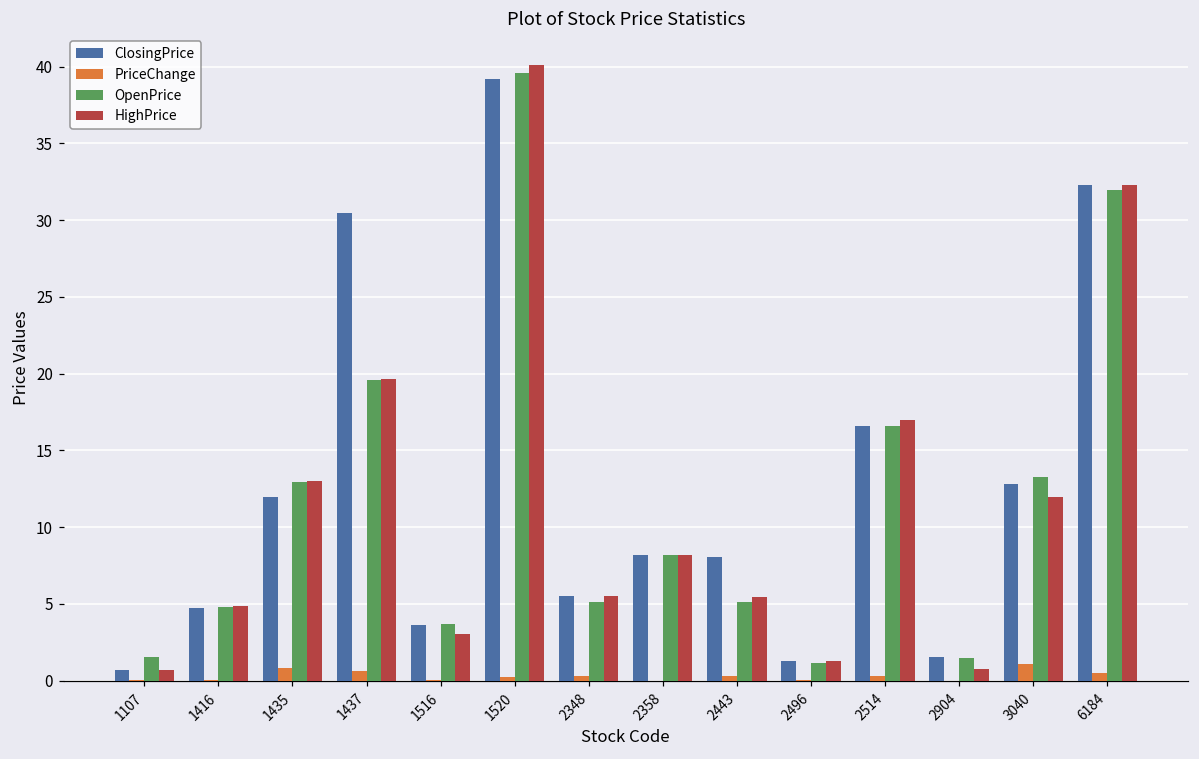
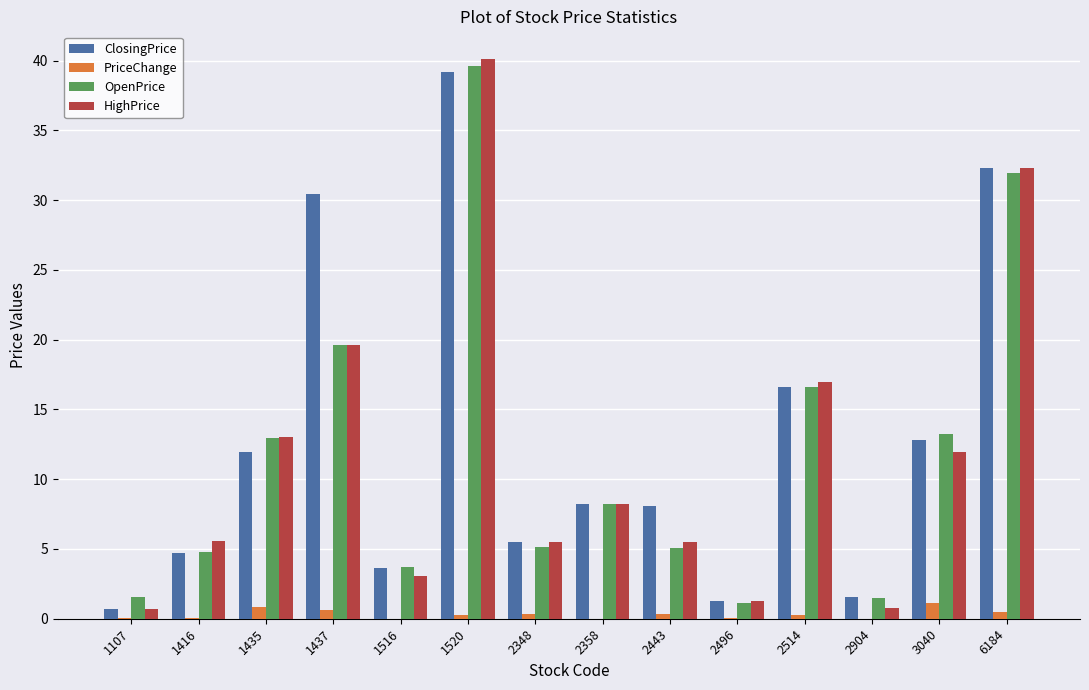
  {
    "ClosingPrice": {
      "1107": 0.7,
      "1416": 4.7,
      "1435": 12.0,
      "1437": 30.4,
      "1516": 3.7,
      "1520": 39.2,
      "2348": 5.5,
      "2358": 8.2,
      "2443": 8.1,
      "2496": 1.3,
      "2514": 16.6,
      "2904": 1.6,
      "3040": 12.8,
      "6184": 32.3
    },
    "PriceChange": {
      "1435": 0.9,
      "1437": 0.6,
      "1520": 0.3,
      "2348": 0.3,
      "2358": 0.0,
      "2443": 0.3,
      "2514": 0.3,
      "2904": 0.0,
      "3040": 1.1,
      "6184": 0.5
    },
    "OpenPrice": {
      "1107": 1.5,
      "1416": 4.8,
      "1435": 13.0,
      "1437": 19.6,
      "1516": 3.7,
      "1520": 39.6,
      "2348": 5.2,
      "2358": 8.2,
      "2443": 5.1,
      "2496": 1.1,
      "2514": 16.6,
      "2904": 1.5,
      "3040": 13.3,
      "6184": 32.0
    },
    "HighPrice": {
      "1107": 0.7,
-     "1416": 4.8,
+     "1416": 5.6,
      "1435": 13.0,
      "1437": 19.7,
      "1516": 3.0,
      "1520": 40.1,
      "2348": 5.5,
      "2358": 8.2,
      "2443": 5.5,
      "2496": 1.3,
      "2514": 17.0,
      "2904": 0.8,
      "3040": 12.0,
      "6184": 32.3
    }
  }
